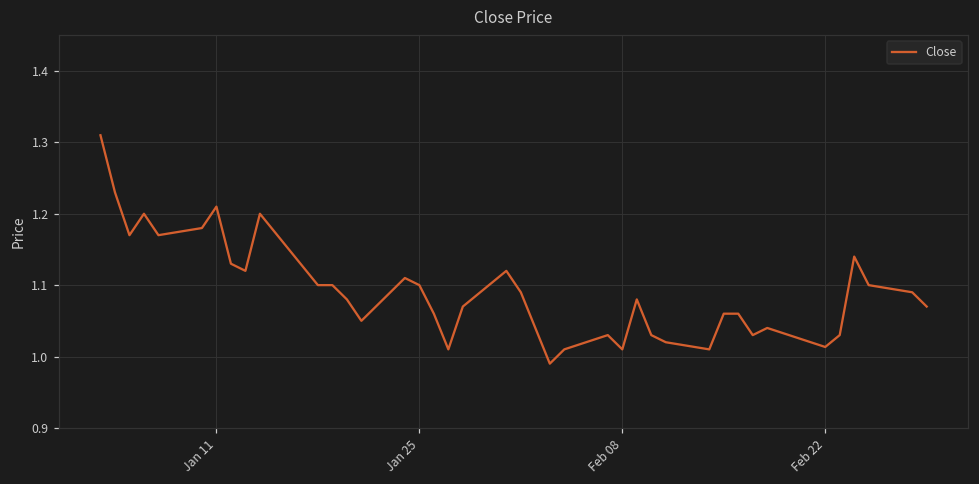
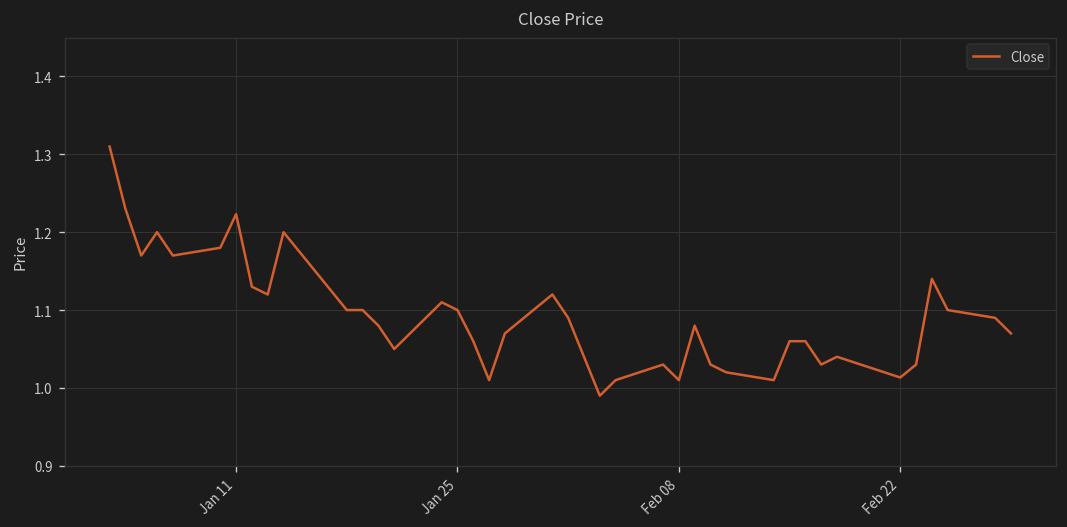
  {
-   "Jan 11": 1.21,
+   "Jan 11": 1.22,
    "Jan 25": 1.10,
    "Feb 08": 1.01,
    "Feb 22": 1.01
  }
